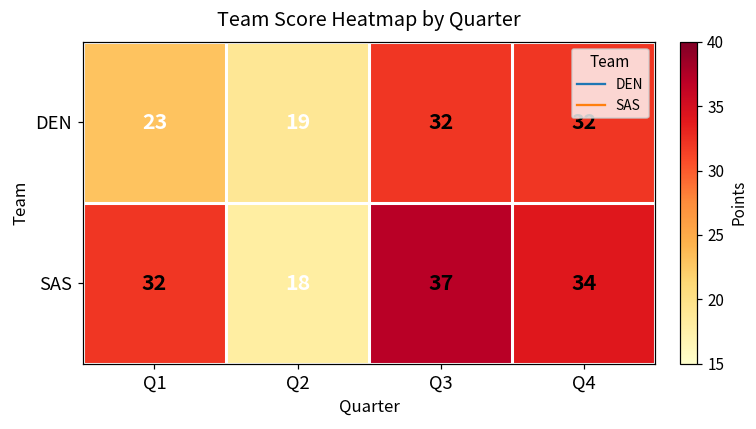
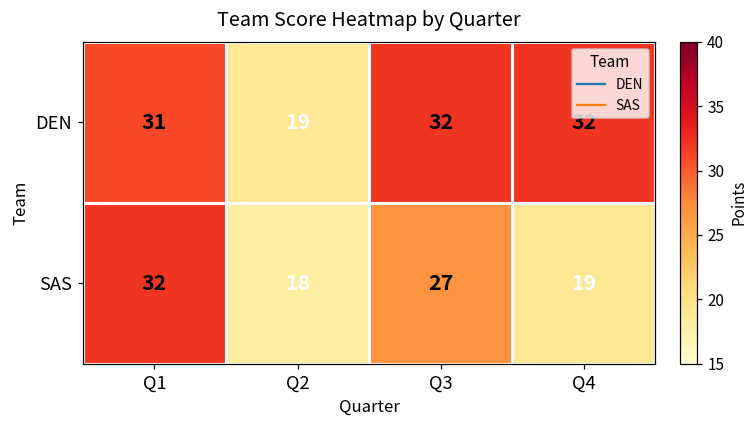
  {
    "DEN": {
-     "Q1": 23,
+     "Q1": 31,
      "Q2": 19,
      "Q3": 32
    },
    "SAS": {
      "Q1": 32,
      "Q2": 18,
-     "Q3": 37,
-     "Q4": 34
+     "Q3": 27,
+     "Q4": 19
    }
  }
